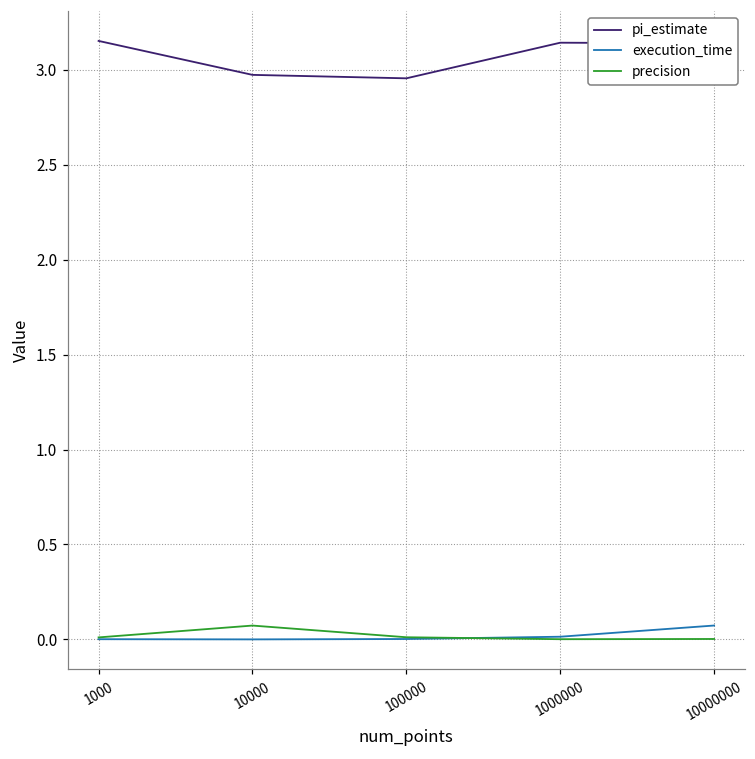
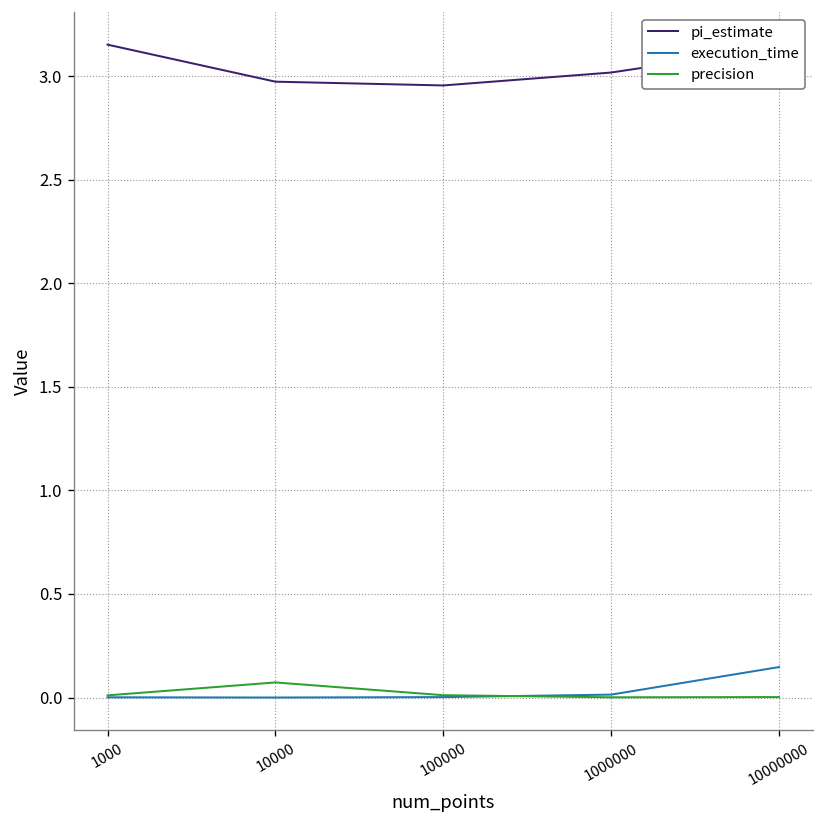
  {
    "pi_estimate": {
      "1000": 3.15,
      "10000": 2.97,
      "100000": 2.96,
-     "1000000": 3.14
+     "1000000": 3.02
    },
    "execution_time": {
      "10000": 0.00,
-     "10000000": 0.07
+     "10000000": 0.15
    },
    "precision": {
      "10000": 0.07,
      "10000000": 0.00
    }
  }
